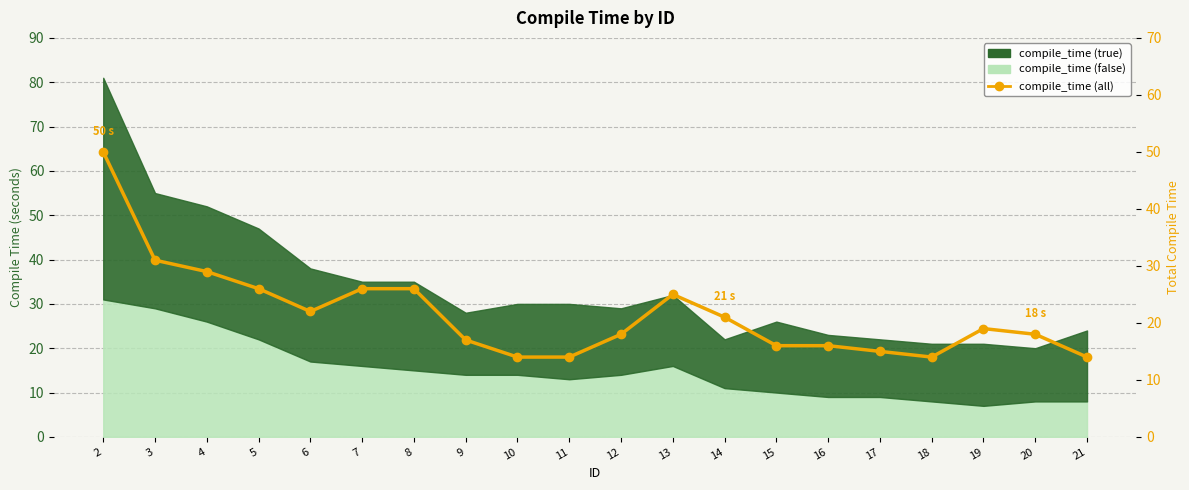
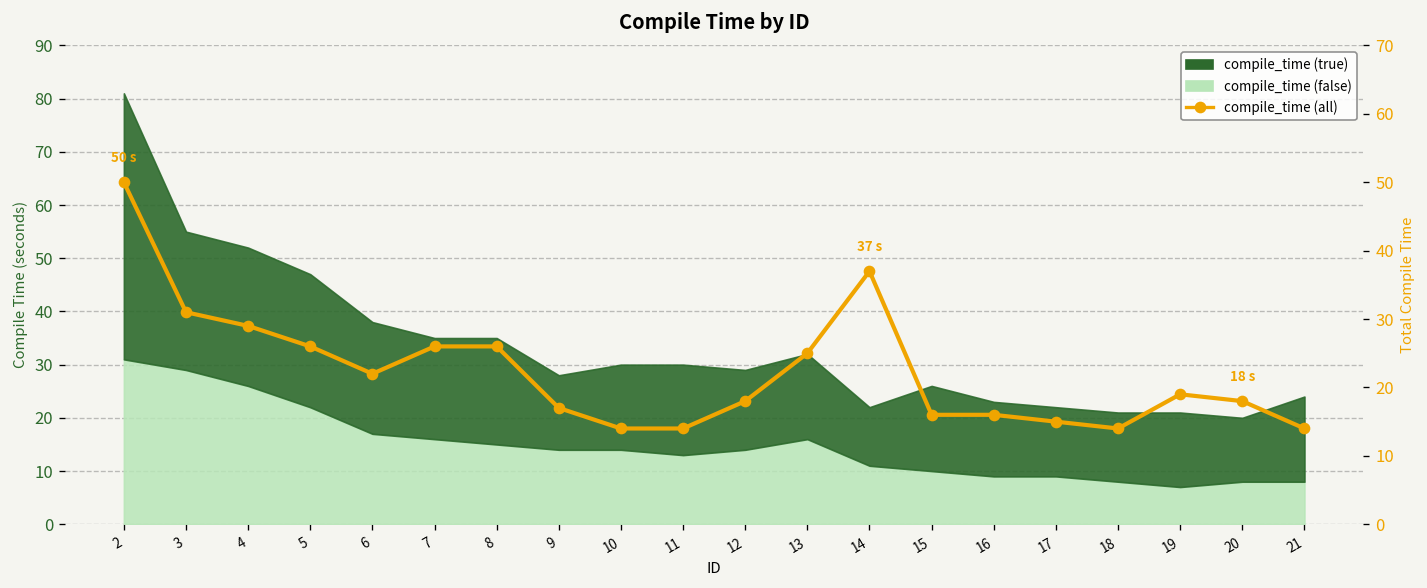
  {
    "compile_time (all)": {
      "2": 50,
-     "14": 21,
+     "14": 37,
      "20": 18
    }
  }
